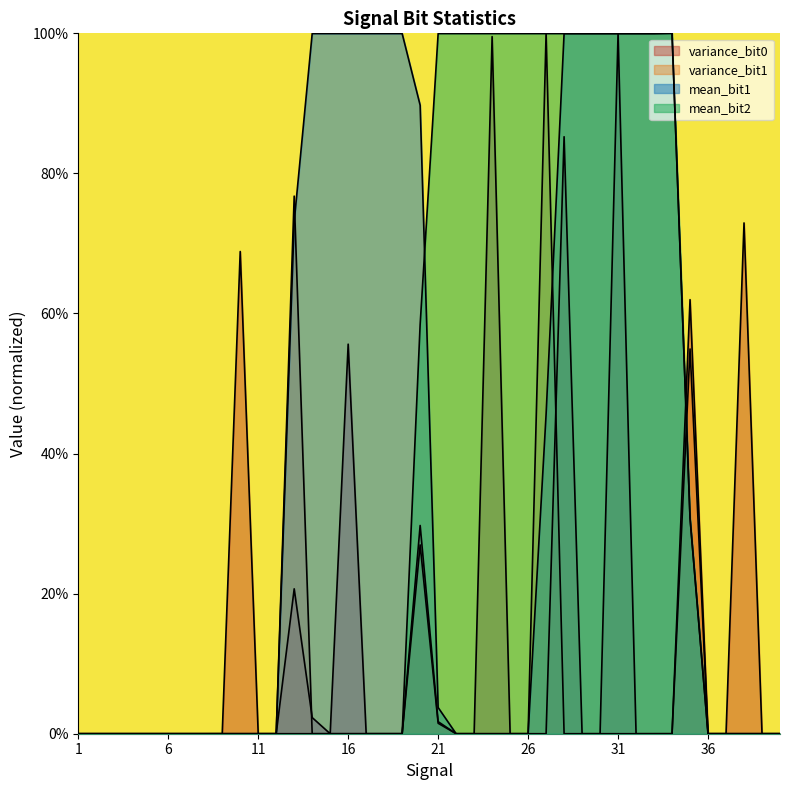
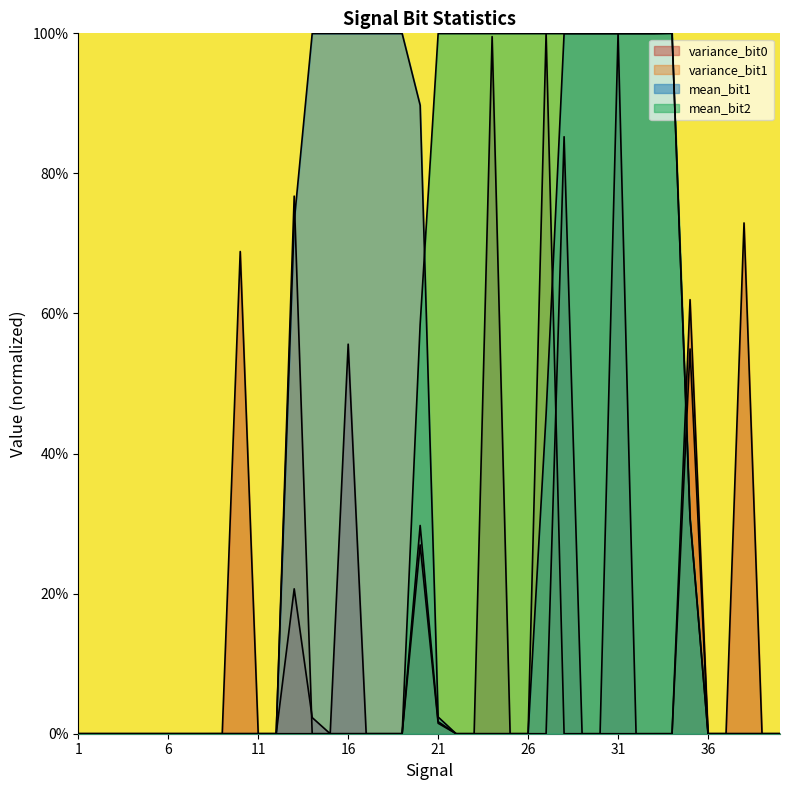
  {
    "mean_bit1": {
      "16": "100%",
-     "21": "4%"
+     "21": "2%"
    },
    "mean_bit2": {
      "21": "100%",
      "26": "100%"
    }
  }
